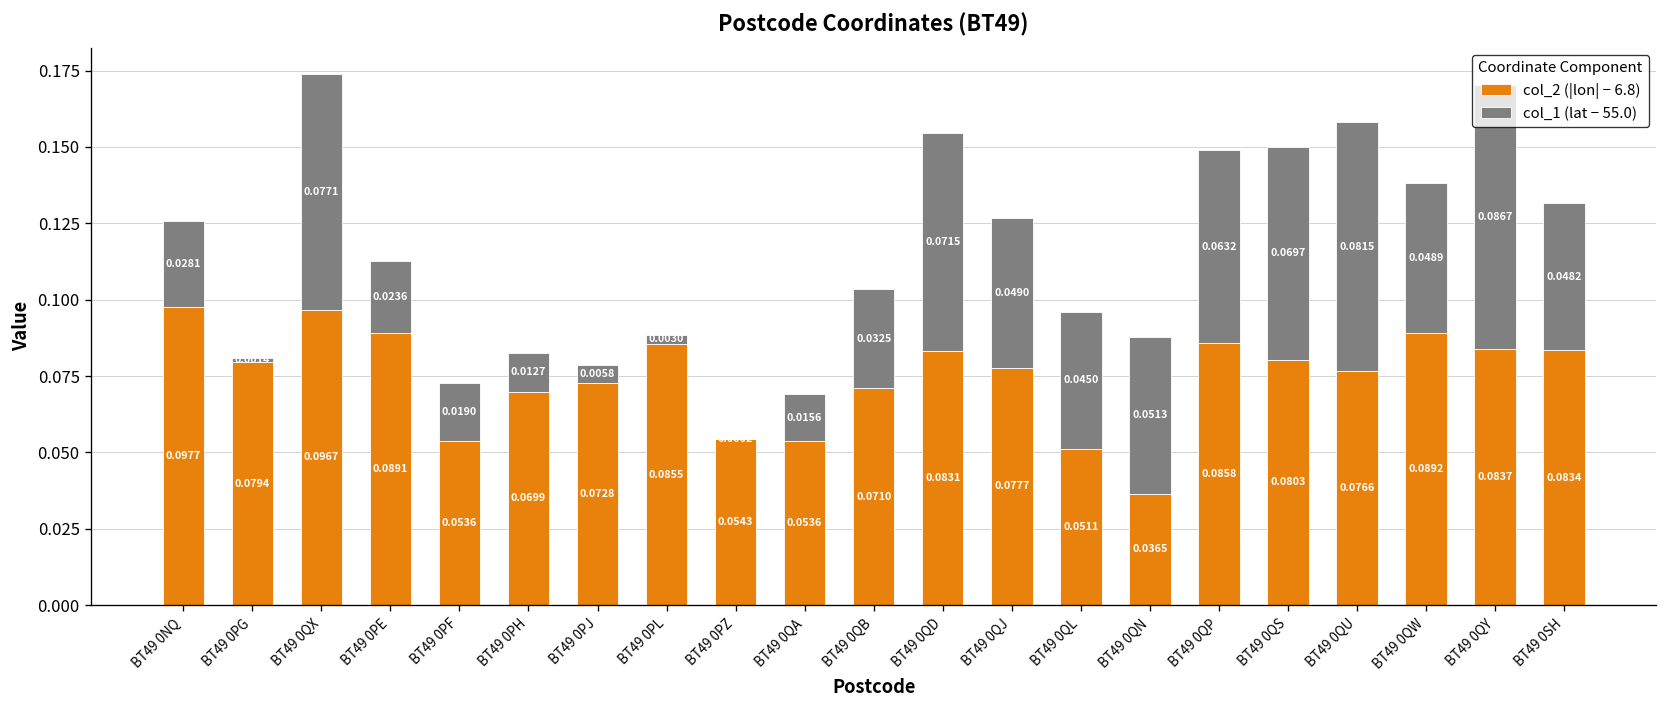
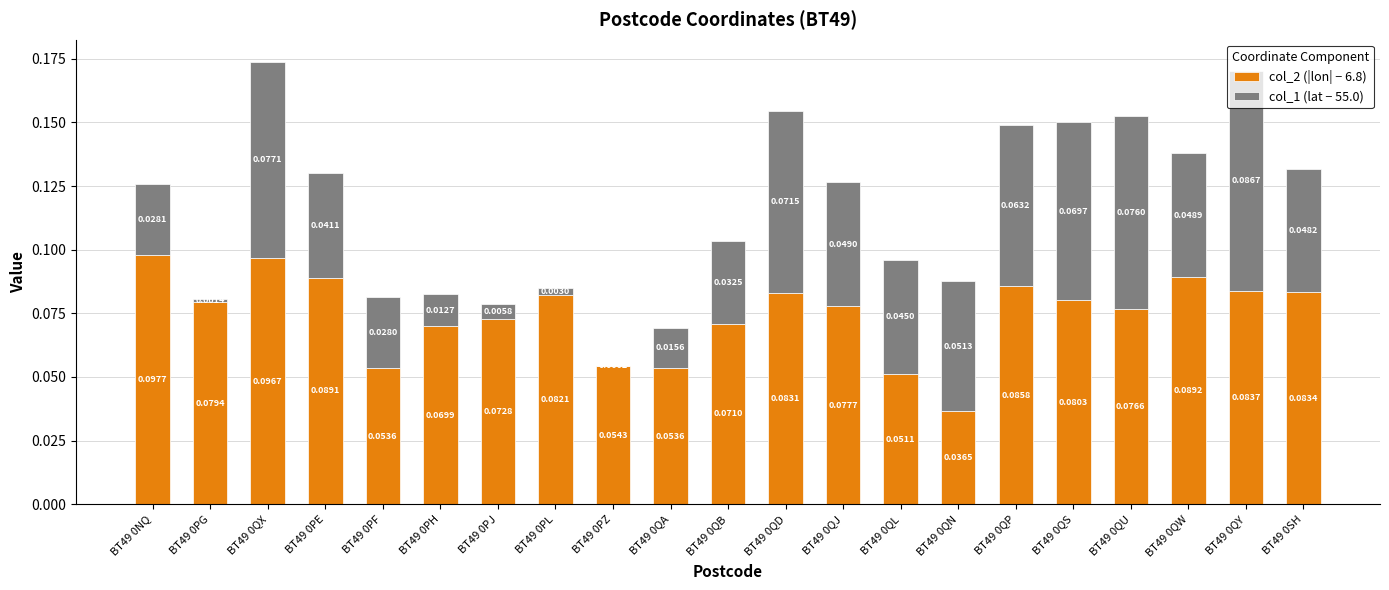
  {
    "col_2 (|lon| − 6.8)": {
      "BT49 0NQ": 0.0977,
      "BT49 0PG": 0.0794,
      "BT49 0QX": 0.0967,
      "BT49 0PE": 0.0891,
      "BT49 0PF": 0.0536,
      "BT49 0PH": 0.0699,
      "BT49 0PJ": 0.0728,
-     "BT49 0PL": 0.0855,
+     "BT49 0PL": 0.0821,
      "BT49 0PZ": 0.0543,
      "BT49 0QA": 0.0536,
      "BT49 0QB": 0.0710,
      "BT49 0QD": 0.0831,
      "BT49 0QJ": 0.0777,
      "BT49 0QL": 0.0511,
      "BT49 0QN": 0.0365,
      "BT49 0QP": 0.0858,
      "BT49 0QS": 0.0803,
      "BT49 0QU": 0.0766,
      "BT49 0QW": 0.0892,
      "BT49 0QY": 0.0837,
      "BT49 0SH": 0.0834
    },
    "col_1 (lat − 55.0)": {
      "BT49 0NQ": 0.0281,
      "BT49 0QX": 0.0771,
-     "BT49 0PE": 0.0236,
-     "BT49 0PF": 0.0190,
+     "BT49 0PE": 0.0411,
+     "BT49 0PF": 0.0280,
      "BT49 0PH": 0.0127,
      "BT49 0PJ": 0.0058,
      "BT49 0PL": 0.0030,
      "BT49 0QA": 0.0156,
      "BT49 0QB": 0.0325,
      "BT49 0QD": 0.0715,
      "BT49 0QJ": 0.0490,
      "BT49 0QL": 0.0450,
      "BT49 0QN": 0.0513,
      "BT49 0QP": 0.0632,
      "BT49 0QS": 0.0697,
-     "BT49 0QU": 0.0815,
+     "BT49 0QU": 0.0760,
      "BT49 0QW": 0.0489,
      "BT49 0SH": 0.0482
    }
  }
